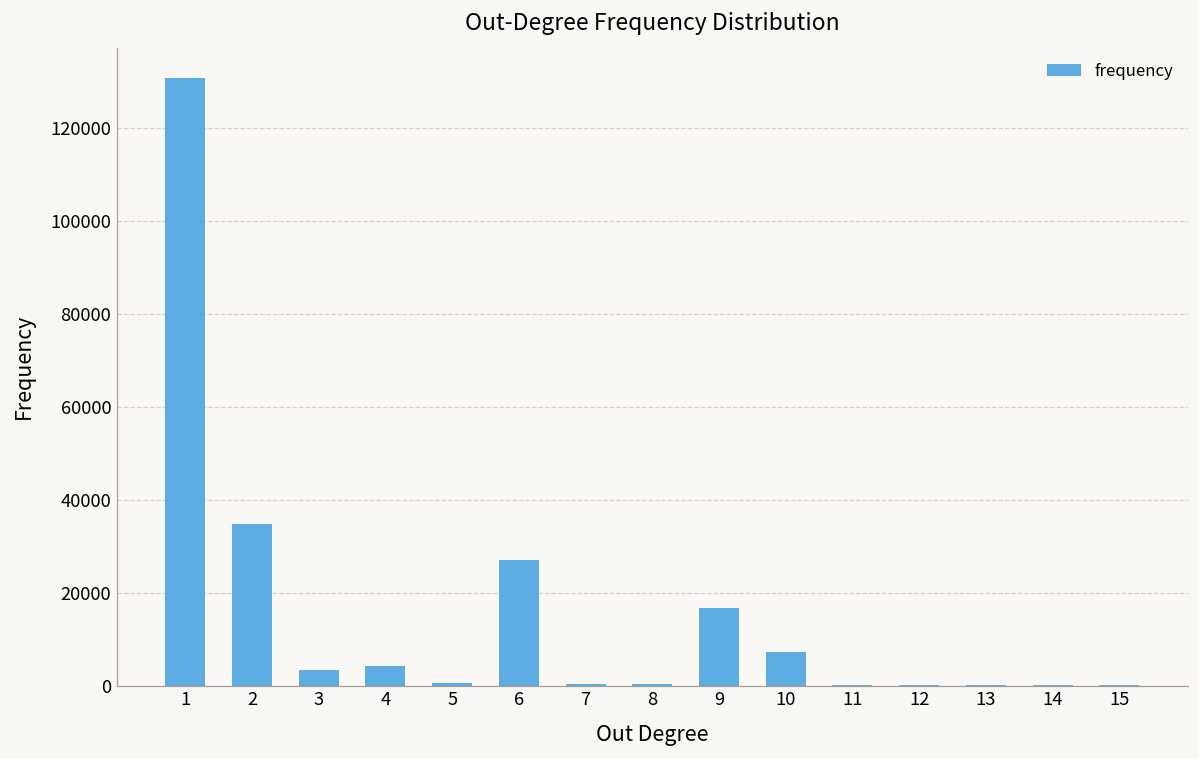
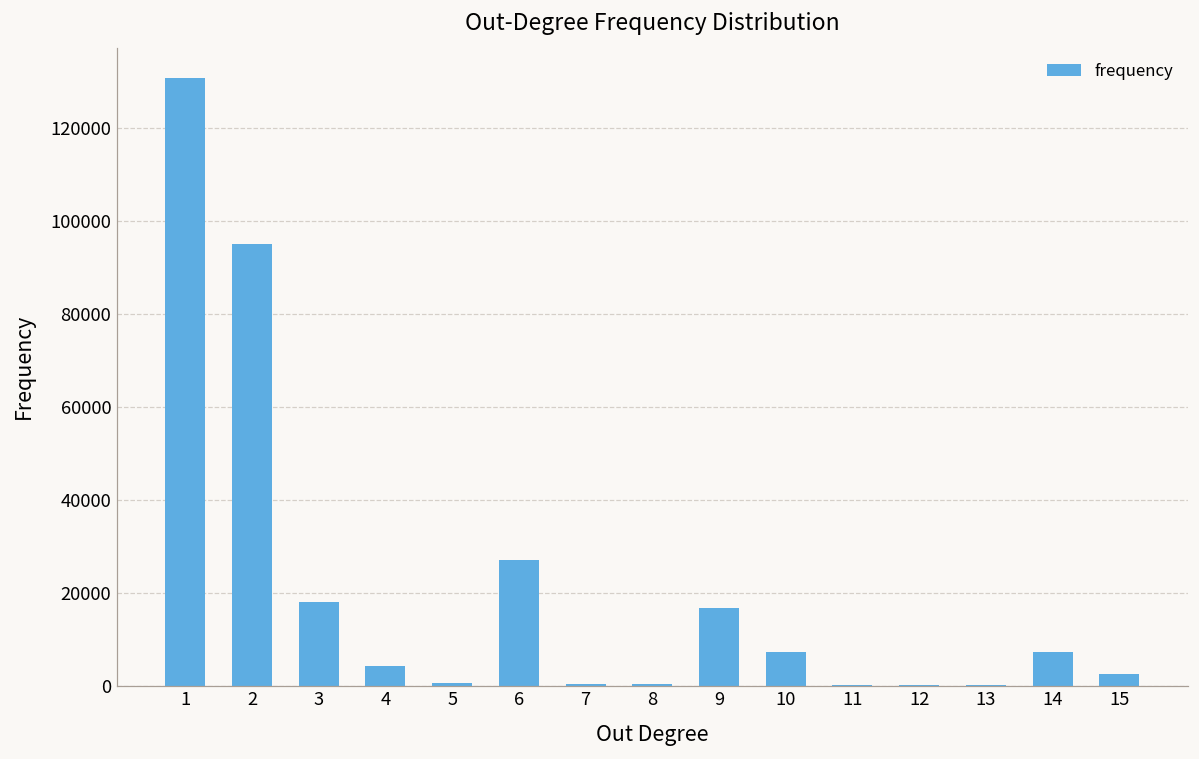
  {
    "1": 131000,
-   "2": 35000,
-   "3": 3000,
+   "2": 95000,
+   "3": 18000,
    "4": 4000,
    "5": 1000,
    "6": 27000,
    "9": 17000,
    "10": 7000,
-   "14": 0,
-   "15": 0
+   "14": 7000,
+   "15": 2000
  }
